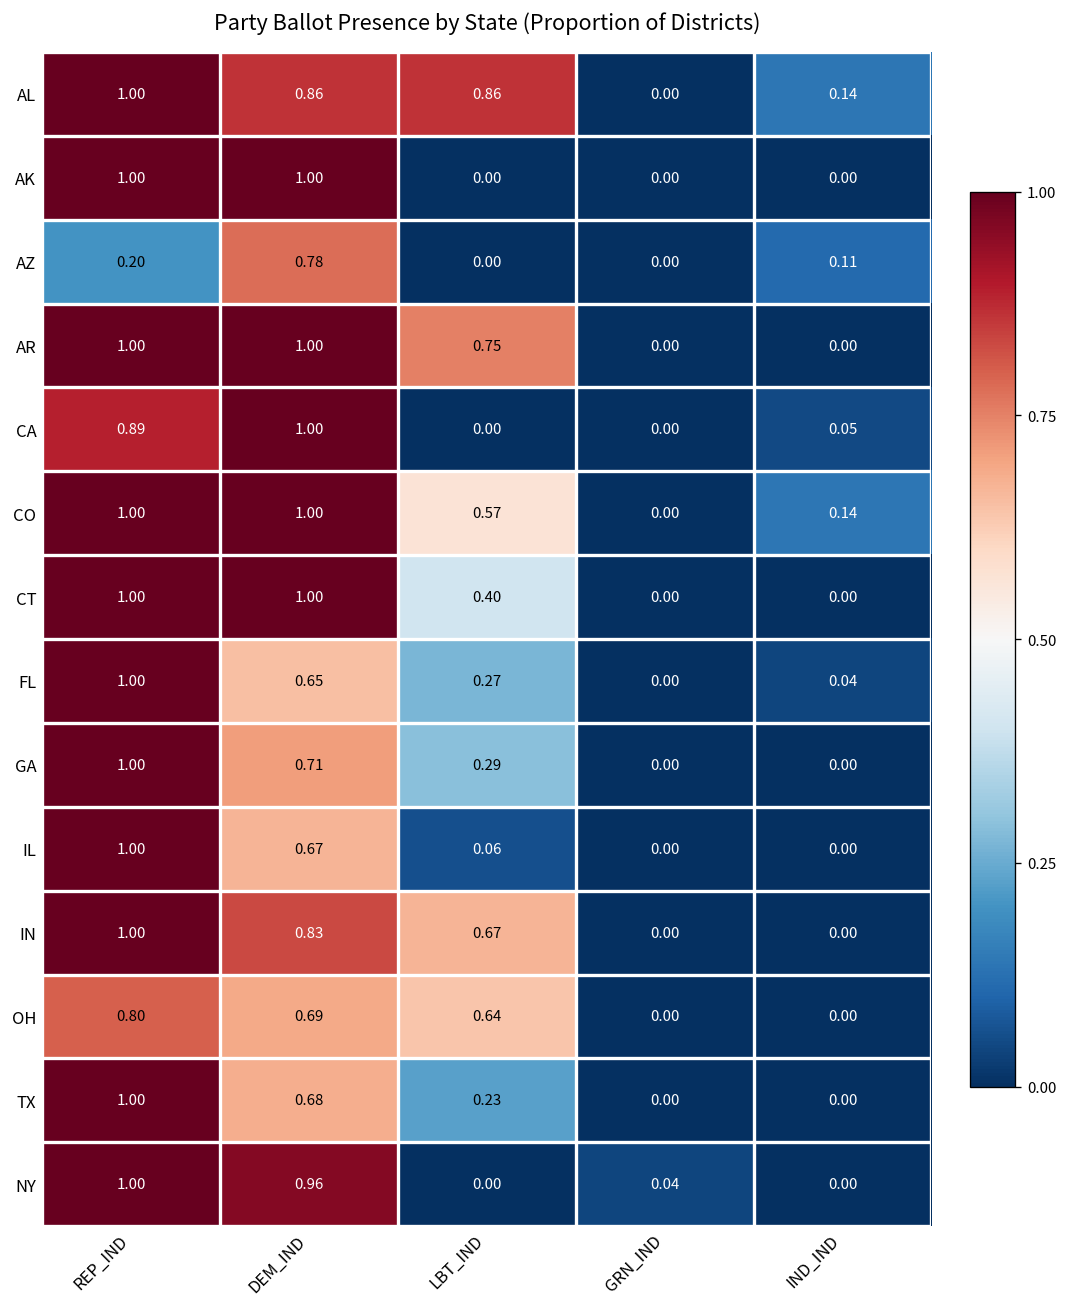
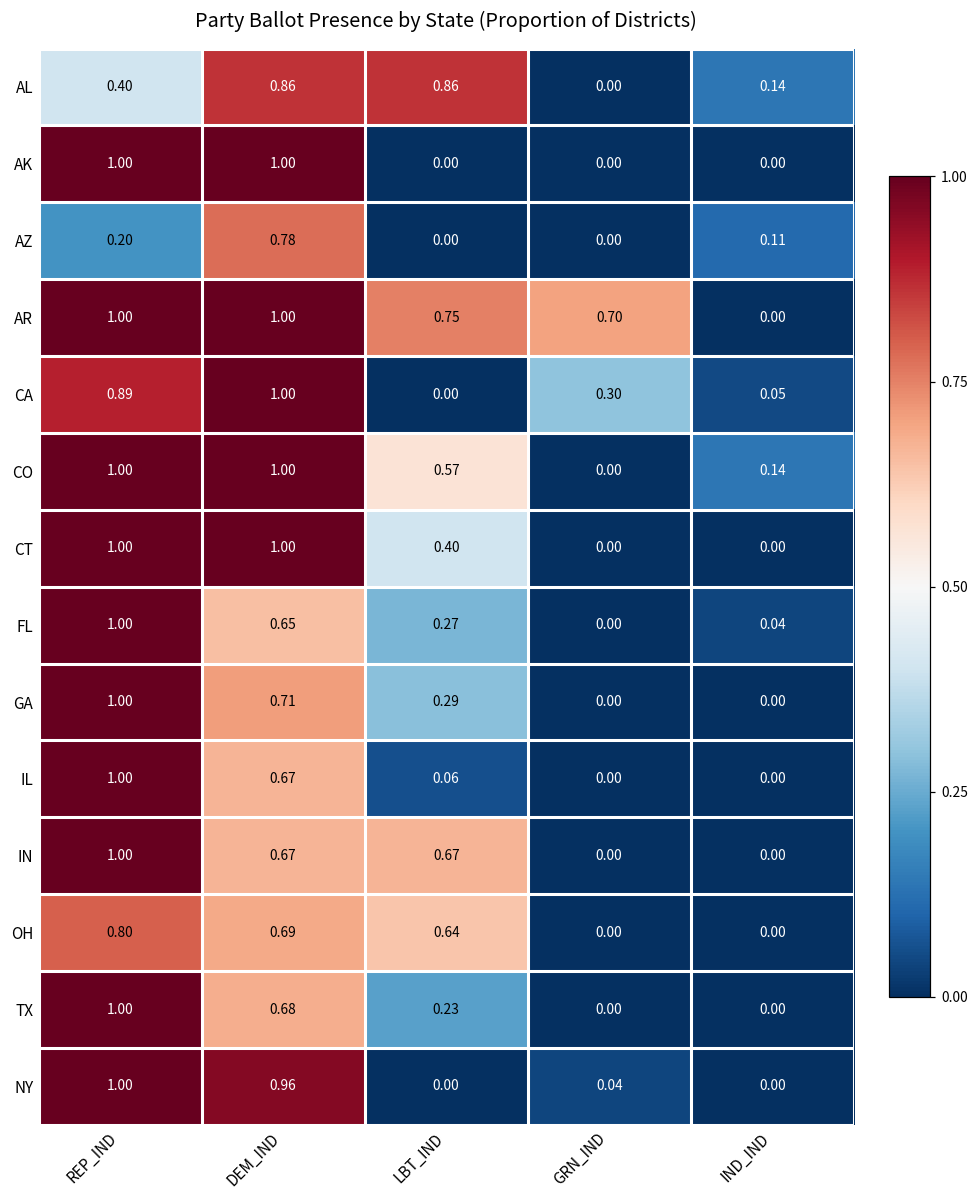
  {
    "AL": {
-     "REP_IND": 1.00,
+     "REP_IND": 0.40,
      "DEM_IND": 0.86,
      "LBT_IND": 0.86,
      "GRN_IND": 0.00,
      "IND_IND": 0.14
    },
    "AK": {
      "REP_IND": 1.00,
      "DEM_IND": 1.00,
      "LBT_IND": 0.00,
      "GRN_IND": 0.00,
      "IND_IND": 0.00
    },
    "AZ": {
      "REP_IND": 0.20,
      "DEM_IND": 0.78,
      "LBT_IND": 0.00,
      "GRN_IND": 0.00,
      "IND_IND": 0.11
    },
    "AR": {
      "REP_IND": 1.00,
      "DEM_IND": 1.00,
      "LBT_IND": 0.75,
-     "GRN_IND": 0.00,
+     "GRN_IND": 0.70,
      "IND_IND": 0.00
    },
    "CA": {
      "REP_IND": 0.89,
      "DEM_IND": 1.00,
      "LBT_IND": 0.00,
-     "GRN_IND": 0.00,
+     "GRN_IND": 0.30,
      "IND_IND": 0.05
    },
    "CO": {
      "REP_IND": 1.00,
      "DEM_IND": 1.00,
      "LBT_IND": 0.57,
      "GRN_IND": 0.00,
      "IND_IND": 0.14
    },
    "CT": {
      "REP_IND": 1.00,
      "DEM_IND": 1.00,
      "LBT_IND": 0.40,
      "GRN_IND": 0.00,
      "IND_IND": 0.00
    },
    "FL": {
      "REP_IND": 1.00,
      "DEM_IND": 0.65,
      "LBT_IND": 0.27,
      "GRN_IND": 0.00,
      "IND_IND": 0.04
    },
    "GA": {
      "REP_IND": 1.00,
      "DEM_IND": 0.71,
      "LBT_IND": 0.29,
      "GRN_IND": 0.00,
      "IND_IND": 0.00
    },
    "IL": {
      "REP_IND": 1.00,
      "DEM_IND": 0.67,
      "LBT_IND": 0.06,
      "GRN_IND": 0.00,
      "IND_IND": 0.00
    },
    "IN": {
      "REP_IND": 1.00,
-     "DEM_IND": 0.83,
+     "DEM_IND": 0.67,
      "LBT_IND": 0.67,
      "GRN_IND": 0.00,
      "IND_IND": 0.00
    },
    "OH": {
      "REP_IND": 0.80,
      "DEM_IND": 0.69,
      "LBT_IND": 0.64,
      "GRN_IND": 0.00,
      "IND_IND": 0.00
    },
    "TX": {
      "REP_IND": 1.00,
      "DEM_IND": 0.68,
      "LBT_IND": 0.23,
      "GRN_IND": 0.00,
      "IND_IND": 0.00
    },
    "NY": {
      "REP_IND": 1.00,
      "DEM_IND": 0.96,
      "LBT_IND": 0.00,
      "GRN_IND": 0.04,
      "IND_IND": 0.00
    }
  }
